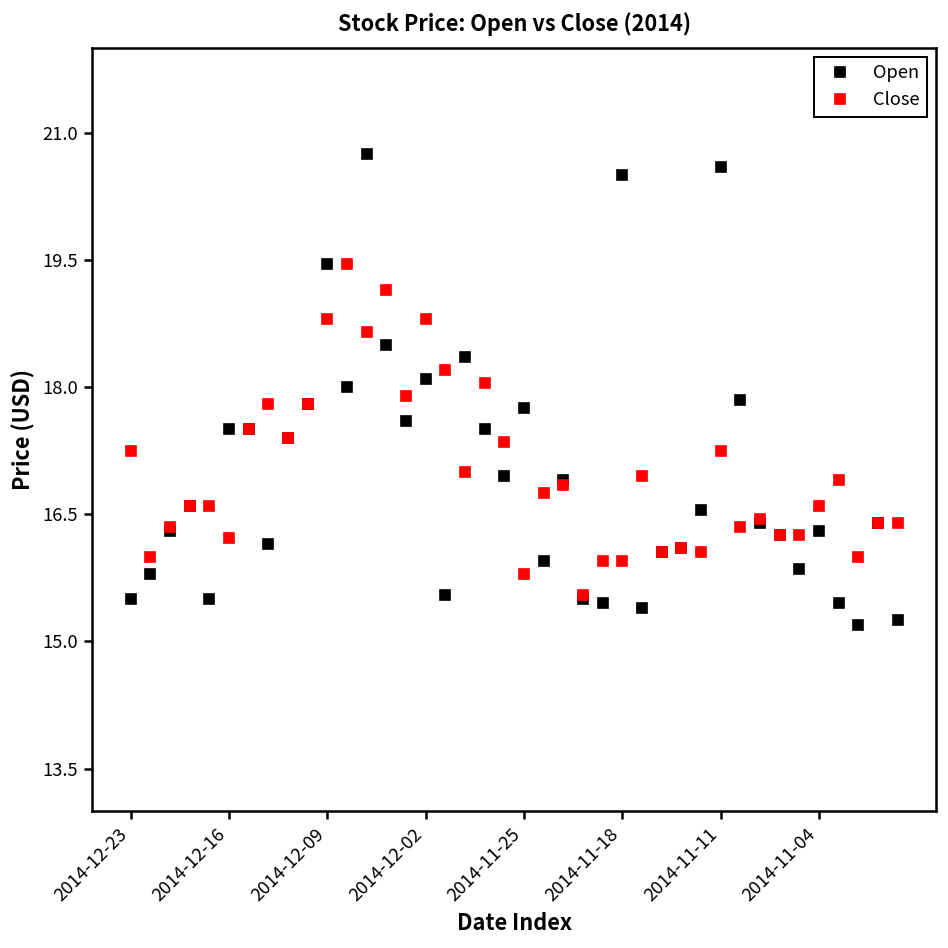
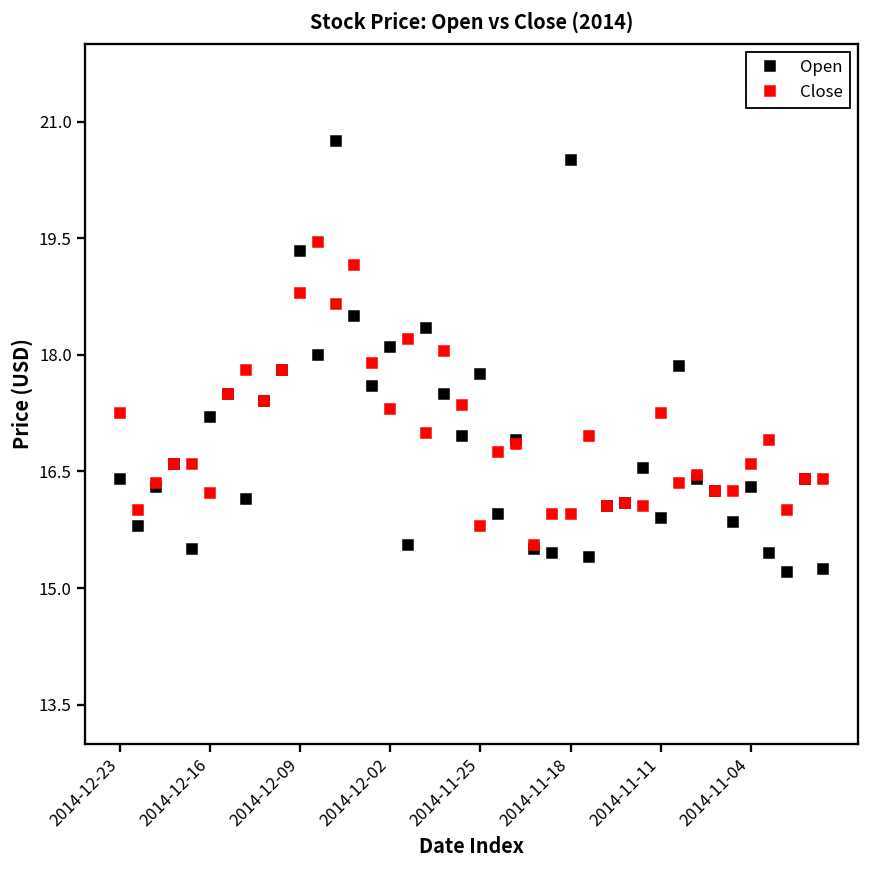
  {
    "Open": {
-     "2014-12-23": 15.5,
-     "2014-12-16": 17.5,
-     "2014-12-09": 19.5,
+     "2014-12-23": 16.4,
+     "2014-12-16": 17.2,
+     "2014-12-09": 19.3,
      "2014-12-02": 18.1,
      "2014-11-25": 17.8,
      "2014-11-18": 20.5,
-     "2014-11-11": 20.6,
+     "2014-11-11": 15.9,
      "2014-11-04": 16.3
    },
    "Close": {
      "2014-12-23": 17.3,
      "2014-12-16": 16.2,
      "2014-12-09": 18.8,
-     "2014-12-02": 18.8,
+     "2014-12-02": 17.3,
      "2014-11-25": 15.8,
      "2014-11-18": 16.0,
      "2014-11-11": 17.3,
      "2014-11-04": 16.6
    }
  }
